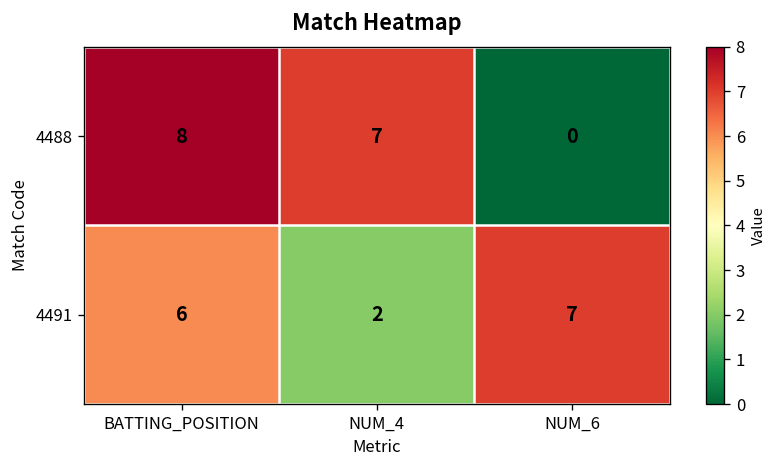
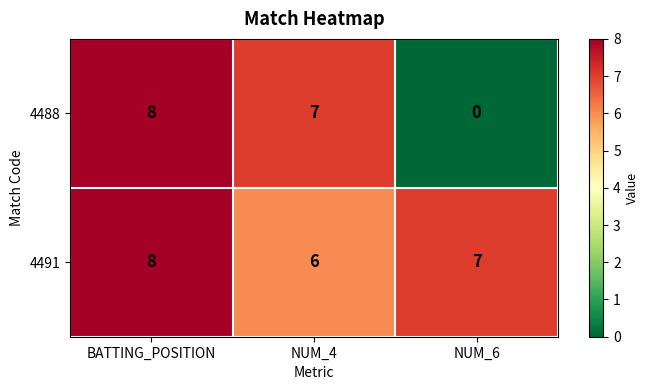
  {
    "4488": {
      "BATTING_POSITION": 8,
      "NUM_4": 7,
      "NUM_6": 0
    },
    "4491": {
-     "BATTING_POSITION": 6,
-     "NUM_4": 2,
+     "BATTING_POSITION": 8,
+     "NUM_4": 6,
      "NUM_6": 7
    }
  }
